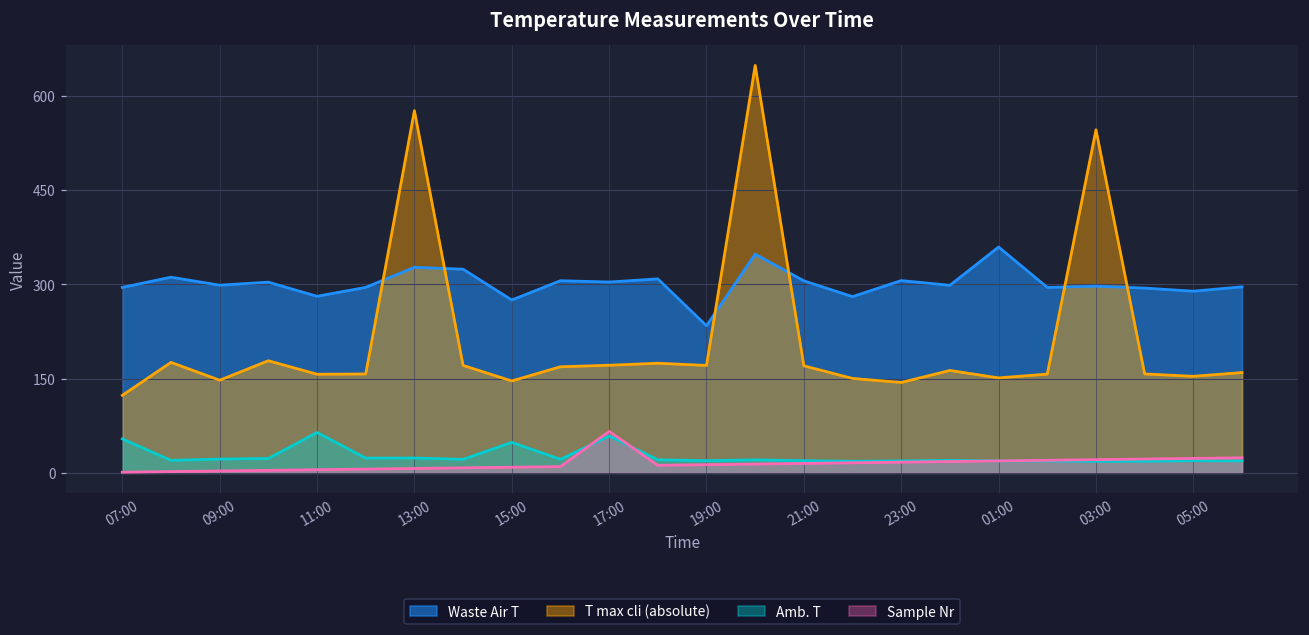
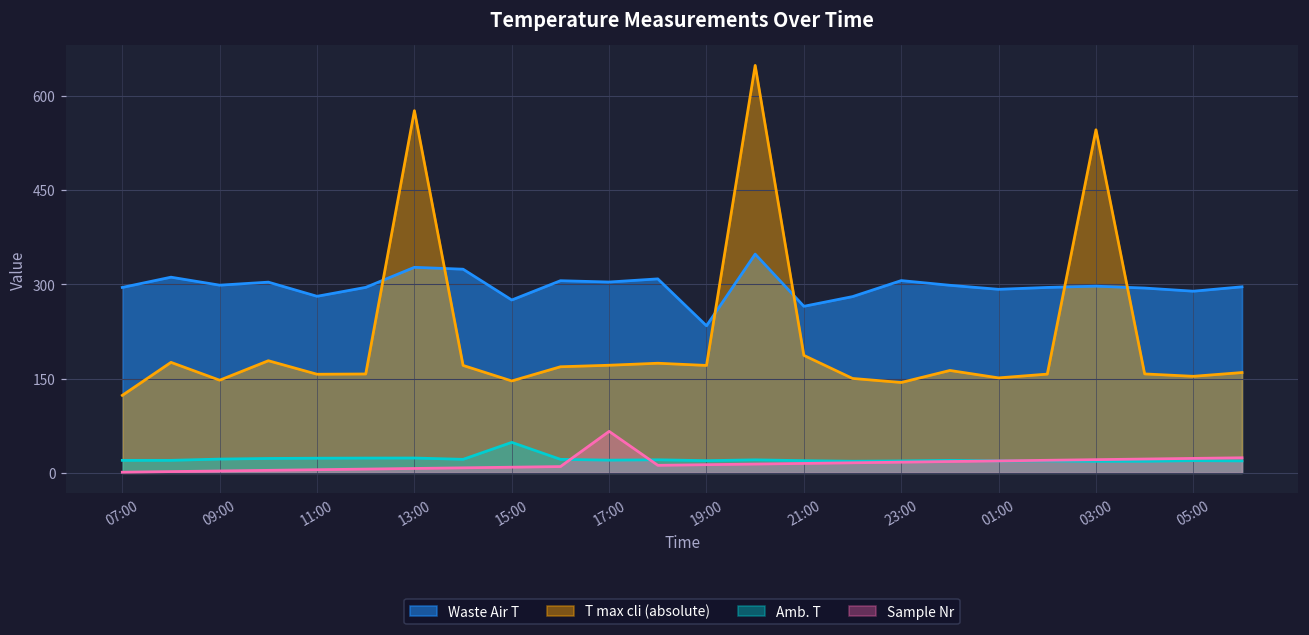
  {
    "Waste Air T": {
      "07:00": 300,
      "09:00": 300,
      "11:00": 280,
      "13:00": 330,
      "15:00": 280,
      "17:00": 300,
      "19:00": 230,
-     "21:00": 310,
+     "21:00": 270,
      "23:00": 310,
-     "01:00": 360,
+     "01:00": 290,
      "03:00": 300,
      "05:00": 290
    },
    "T max cli (absolute)": {
      "07:00": 120,
      "09:00": 150,
      "11:00": 160,
      "13:00": 580,
      "15:00": 150,
      "17:00": 170,
      "19:00": 170,
-     "21:00": 170,
+     "21:00": 190,
      "23:00": 140,
      "01:00": 150,
      "03:00": 550,
      "05:00": 150
    },
    "Amb. T": {
-     "07:00": 50,
+     "07:00": 20,
      "09:00": 20,
-     "11:00": 60,
+     "11:00": 20,
      "13:00": 20,
      "15:00": 50,
-     "17:00": 60,
+     "17:00": 20,
      "19:00": 20
    },
    "Sample Nr": {
      "07:00": 0,
      "09:00": 0,
      "11:00": 10,
      "13:00": 10,
      "15:00": 10,
      "17:00": 70,
      "19:00": 10
    }
  }
